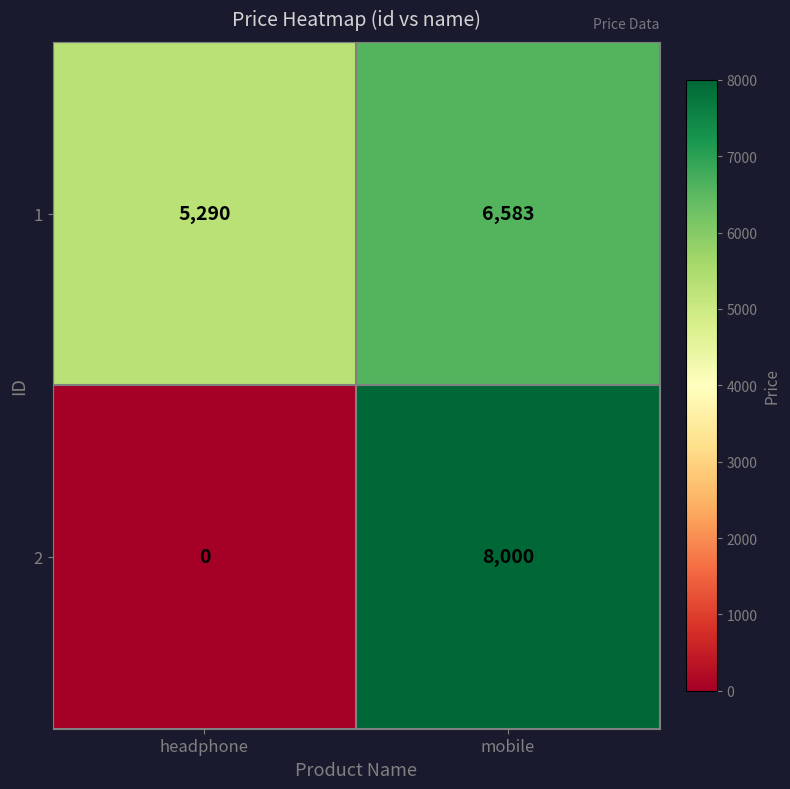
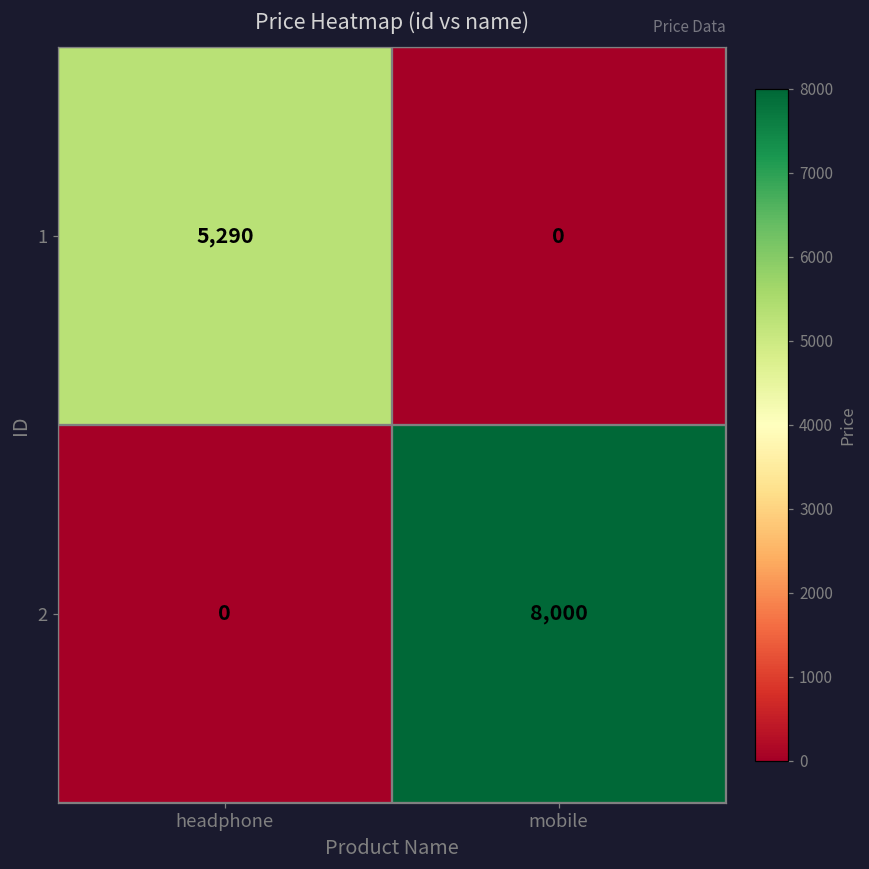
  {
    "1": {
      "headphone": "5,290",
-     "mobile": "6,583"
+     "mobile": "0"
    },
    "2": {
      "headphone": "0",
      "mobile": "8,000"
    }
  }
